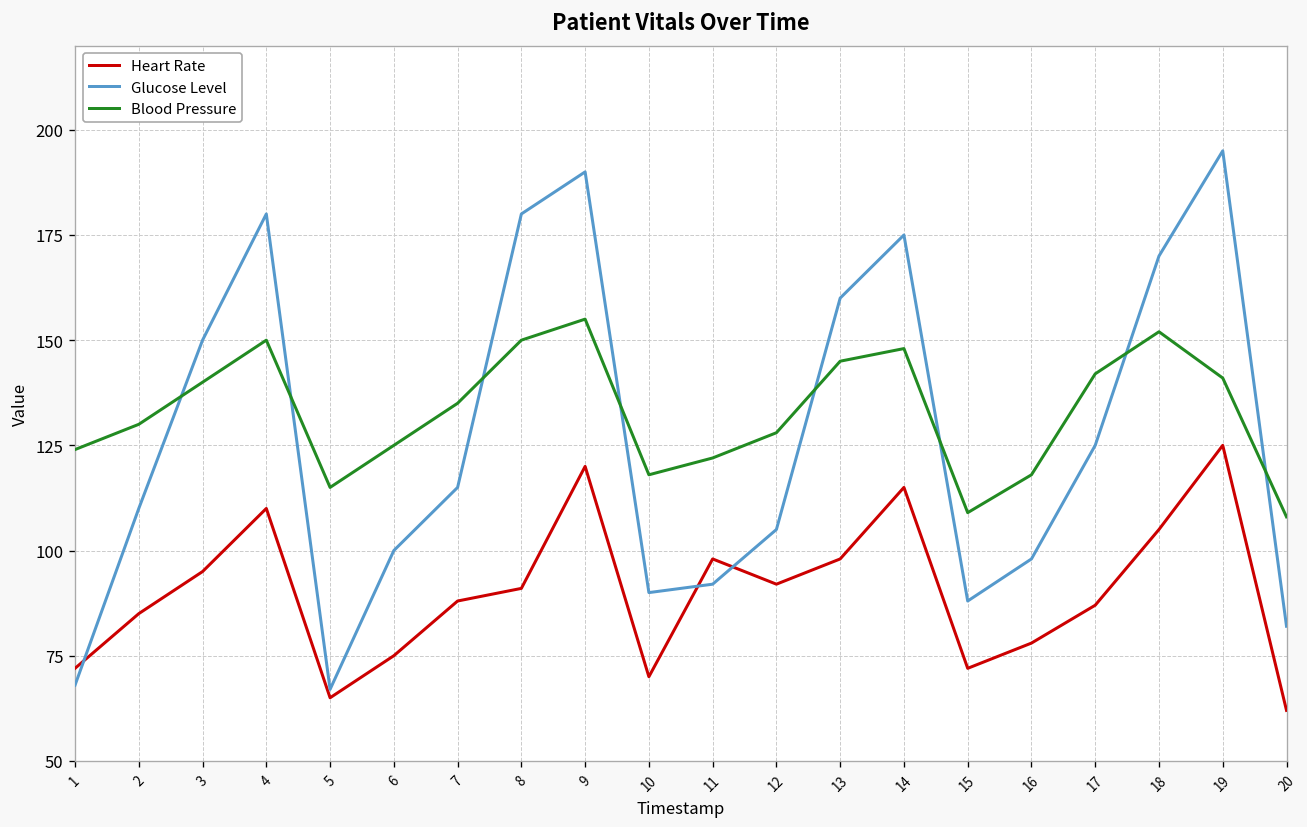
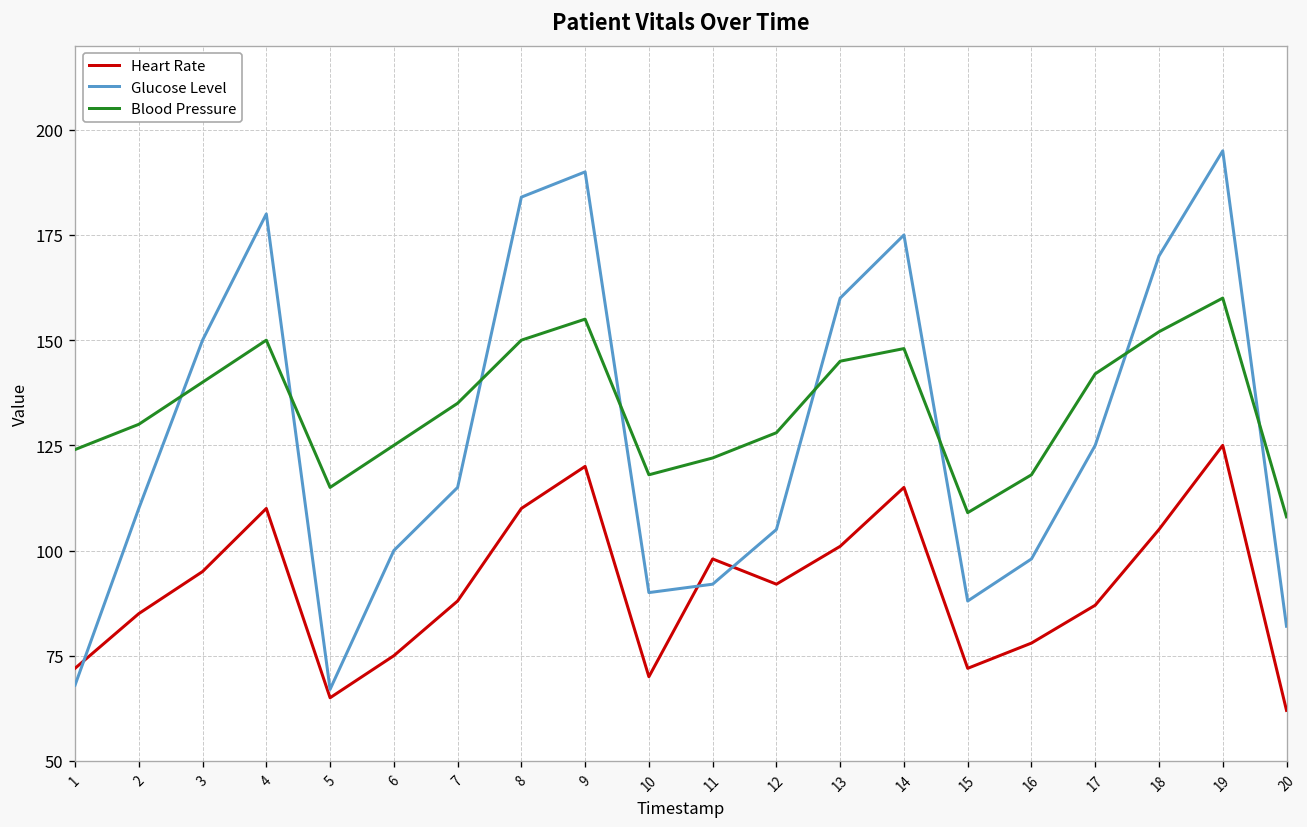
  {
    "Heart Rate": {
      "1": 72,
      "2": 85,
      "3": 95,
      "4": 110,
      "5": 65,
      "6": 75,
      "7": 88,
-     "8": 91,
+     "8": 110,
      "9": 120,
      "10": 70,
      "11": 98,
      "12": 92,
-     "13": 98,
+     "13": 101,
      "14": 115,
      "15": 72,
      "16": 78,
      "17": 87,
      "18": 105,
      "19": 125,
      "20": 62
    },
    "Glucose Level": {
      "1": 68,
      "2": 110,
      "3": 150,
      "4": 180,
      "5": 67,
      "6": 100,
      "7": 115,
-     "8": 180,
+     "8": 184,
      "9": 190,
      "10": 90,
      "11": 92,
      "12": 105,
      "13": 160,
      "14": 175,
      "15": 88,
      "16": 98,
      "17": 125,
      "18": 170,
      "19": 195,
      "20": 82
    },
    "Blood Pressure": {
      "1": 124,
      "2": 130,
      "3": 140,
      "4": 150,
      "5": 115,
      "6": 125,
      "7": 135,
      "8": 150,
      "9": 155,
      "10": 118,
      "11": 122,
      "12": 128,
      "13": 145,
      "14": 148,
      "15": 109,
      "16": 118,
      "17": 142,
      "18": 152,
-     "19": 141,
+     "19": 160,
      "20": 108
    }
  }
